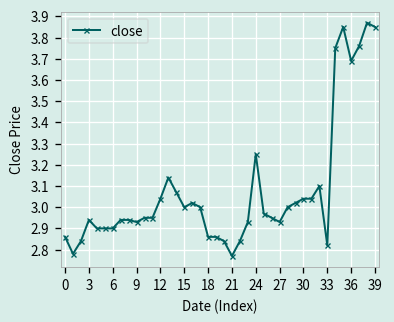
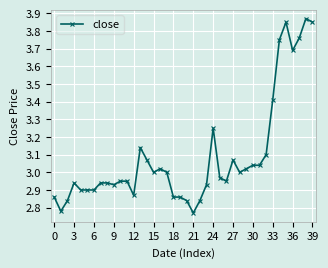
  {
    "0": 2.86,
    "3": 2.94,
    "6": 2.90,
    "9": 2.93,
-   "12": 3.04,
+   "12": 2.87,
    "15": 3.00,
    "18": 2.86,
    "21": 2.77,
    "24": 3.25,
-   "27": 2.93,
+   "27": 3.07,
    "30": 3.04,
-   "33": 2.82,
+   "33": 3.41,
    "36": 3.69,
    "39": 3.85
  }
